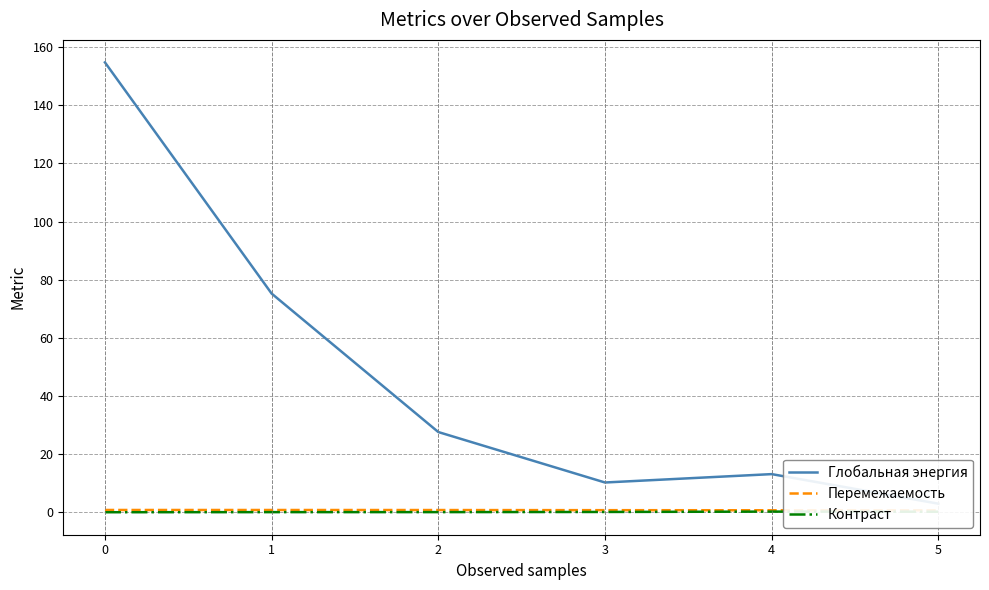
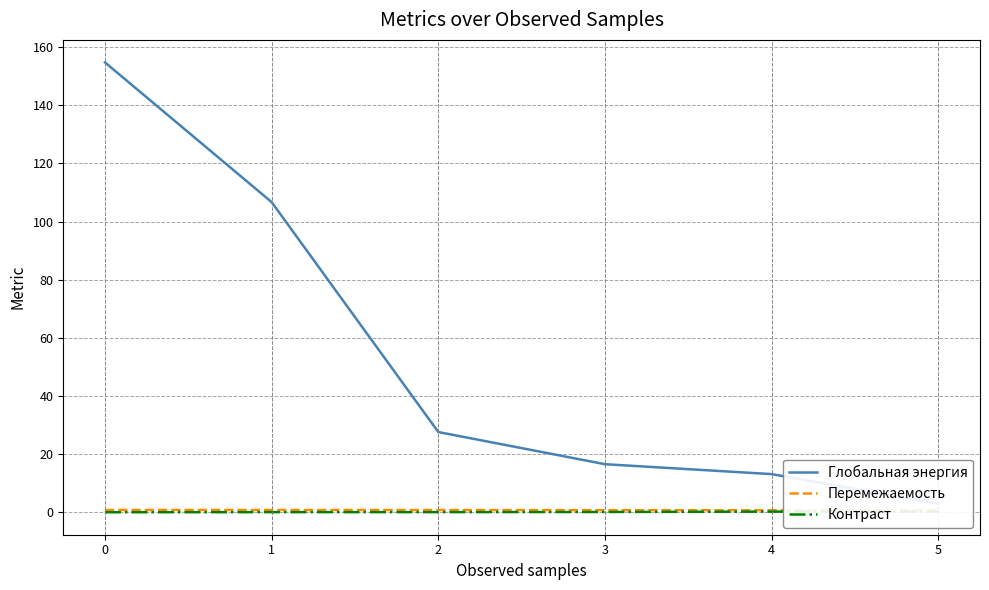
  {
    "Глобальная энергия": {
      "0": 155,
-     "1": 75,
+     "1": 107,
      "2": 28,
-     "3": 10,
+     "3": 17,
      "4": 13
    }
  }
